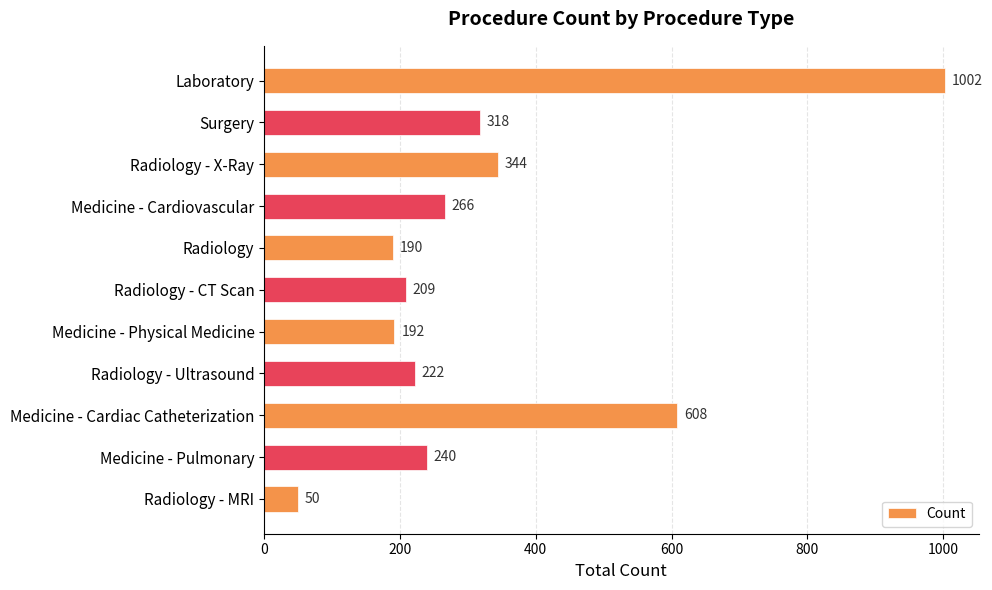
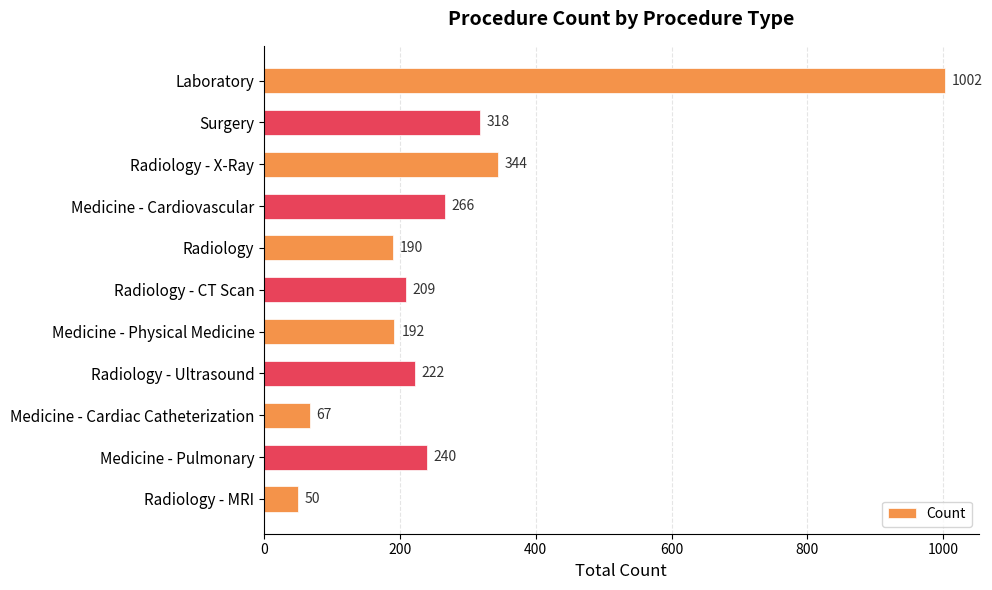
  {
    "Laboratory": 1002,
    "Surgery": 318,
    "Radiology - X-Ray": 344,
    "Medicine - Cardiovascular": 266,
    "Radiology": 190,
    "Radiology - CT Scan": 209,
    "Medicine - Physical Medicine": 192,
    "Radiology - Ultrasound": 222,
-   "Medicine - Cardiac Catheterization": 608,
+   "Medicine - Cardiac Catheterization": 67,
    "Medicine - Pulmonary": 240,
    "Radiology - MRI": 50
  }
